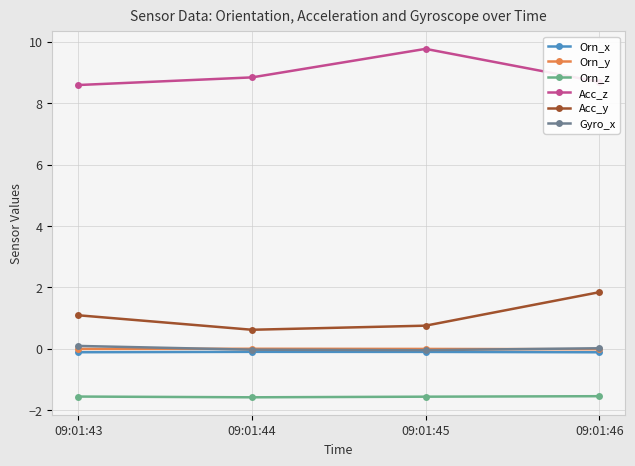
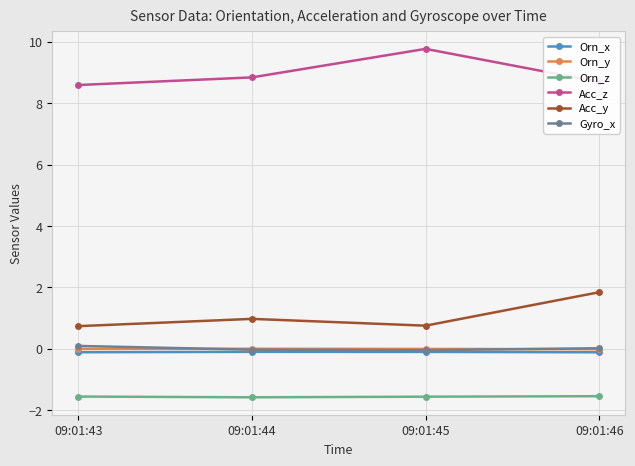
  {
    "Orn_x": {
      "09:01:43": -0.1,
      "09:01:46": -0.1
    },
    "Orn_y": {
      "09:01:43": 0.0
    },
    "Acc_z": {
      "09:01:43": 8.6,
      "09:01:44": 8.8,
      "09:01:45": 9.8
    },
    "Acc_y": {
-     "09:01:43": 1.1,
-     "09:01:44": 0.6,
+     "09:01:43": 0.7,
+     "09:01:44": 1.0,
      "09:01:45": 0.8,
      "09:01:46": 1.8
    }
  }
